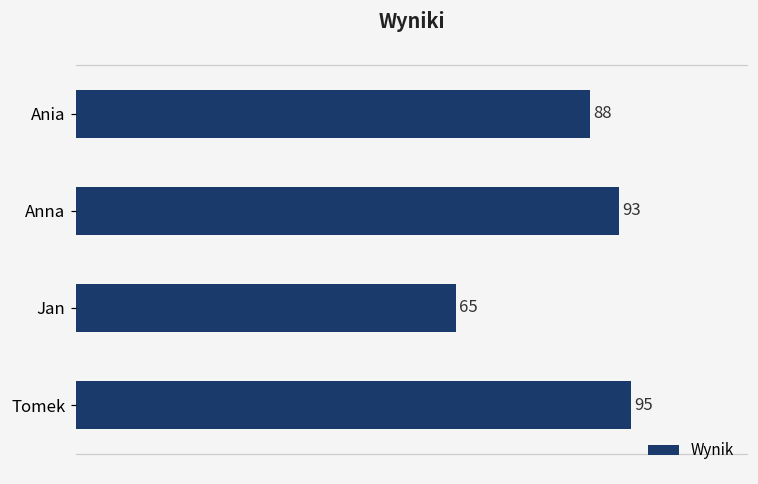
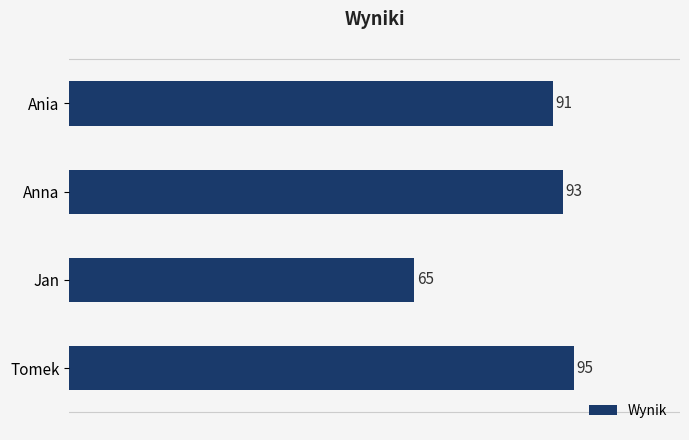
  {
-   "Ania": 88,
+   "Ania": 91,
    "Anna": 93,
    "Jan": 65,
    "Tomek": 95
  }
